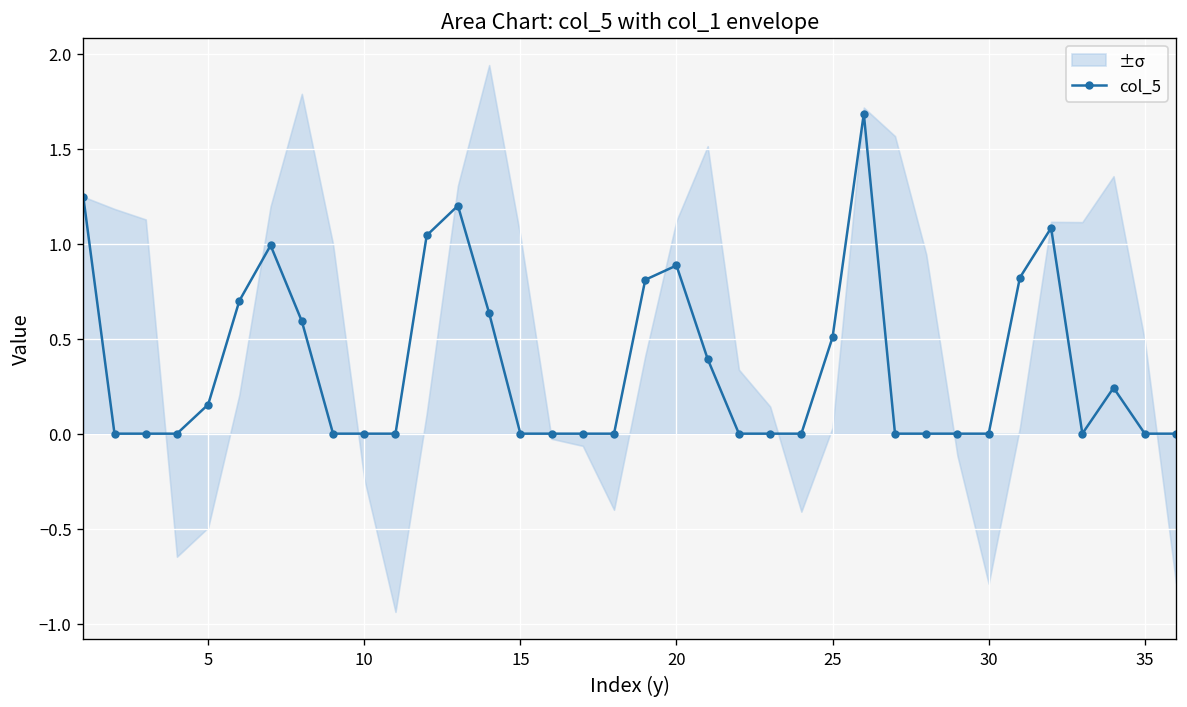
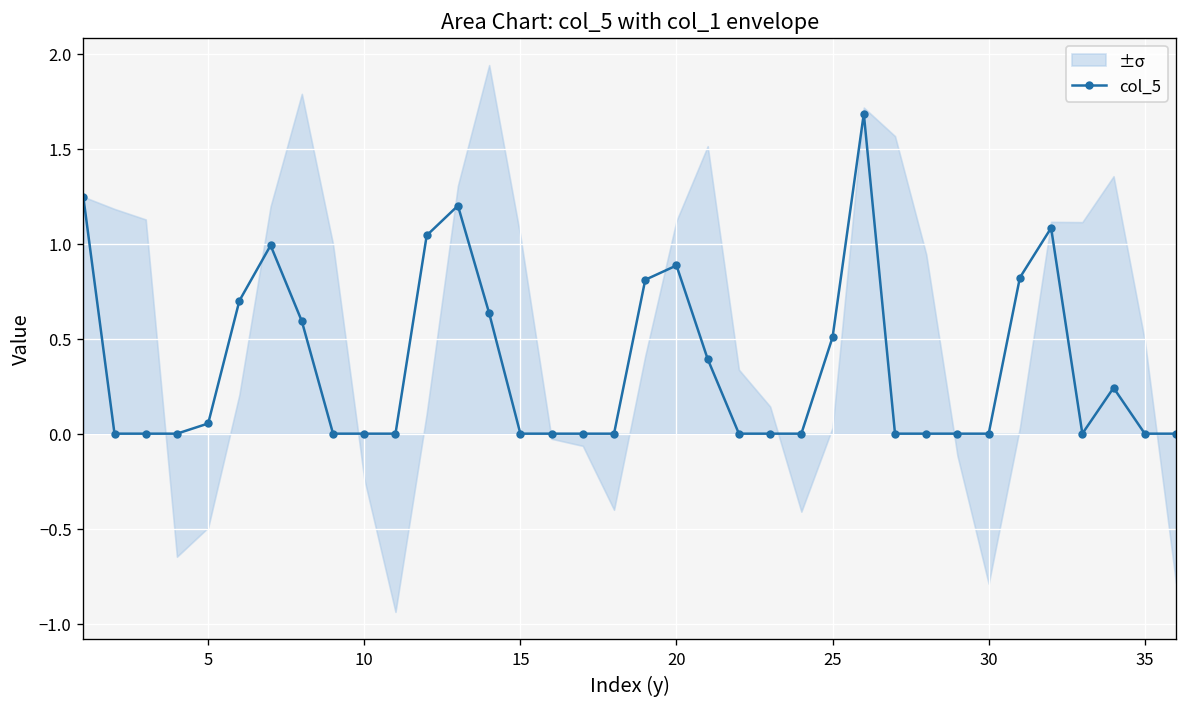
  {
    "col_5": {
-     "5": 0.15,
+     "5": 0.05,
      "15": 0.00,
      "20": 0.89,
      "25": 0.51,
      "35": 0.00
    }
  }
